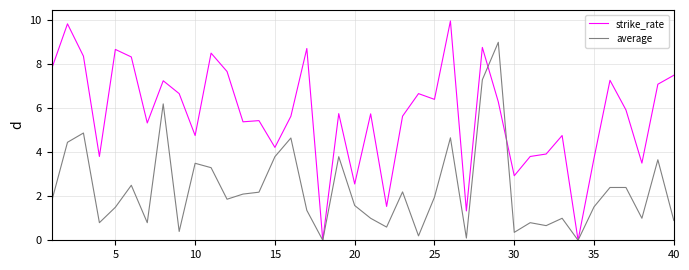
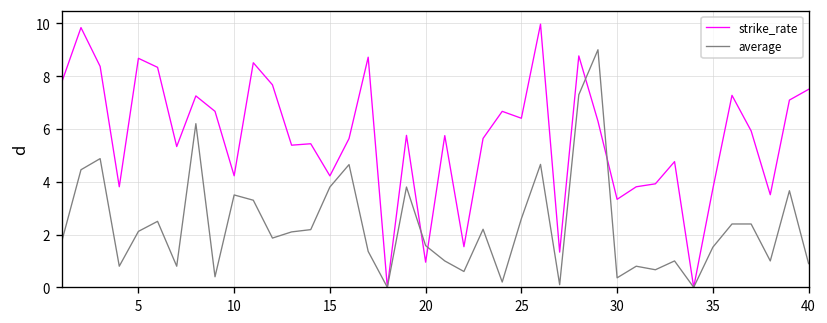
  {
    "strike_rate": {
      "5": 8.7,
-     "10": 4.8,
+     "10": 4.2,
      "15": 4.2,
-     "20": 2.6,
+     "20": 1.0,
      "25": 6.4,
-     "30": 2.9,
+     "30": 3.3,
      "35": 3.7,
      "40": 7.5
    },
    "average": {
-     "5": 1.5,
+     "5": 2.1,
      "10": 3.5,
      "15": 3.8,
      "20": 1.6,
-     "25": 2.0,
+     "25": 2.6,
      "30": 0.4,
      "35": 1.5,
      "40": 0.9
    }
  }
